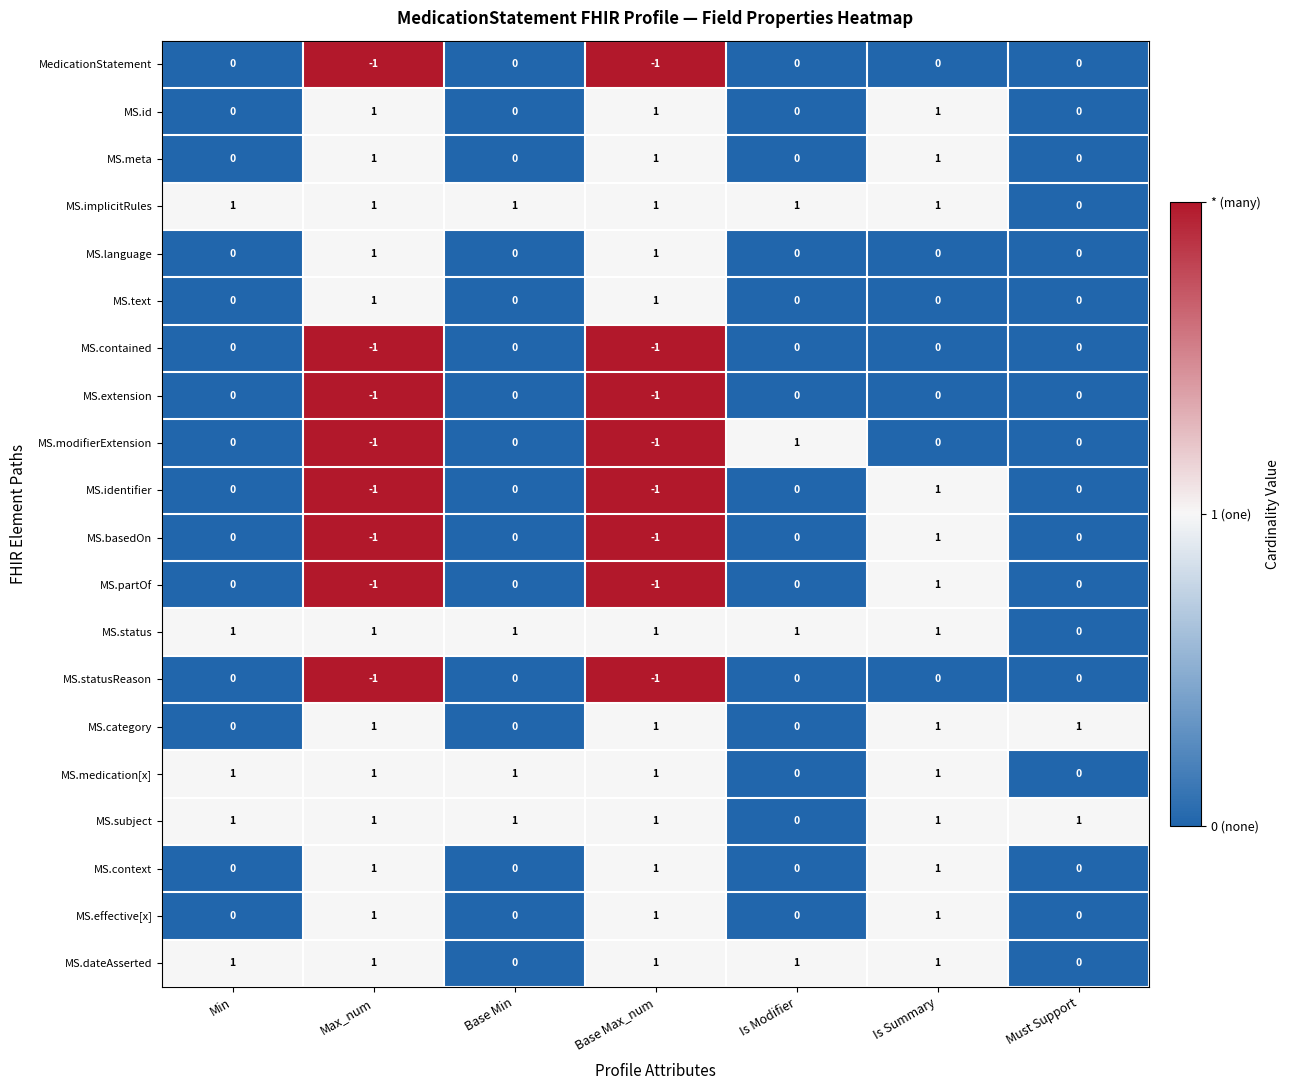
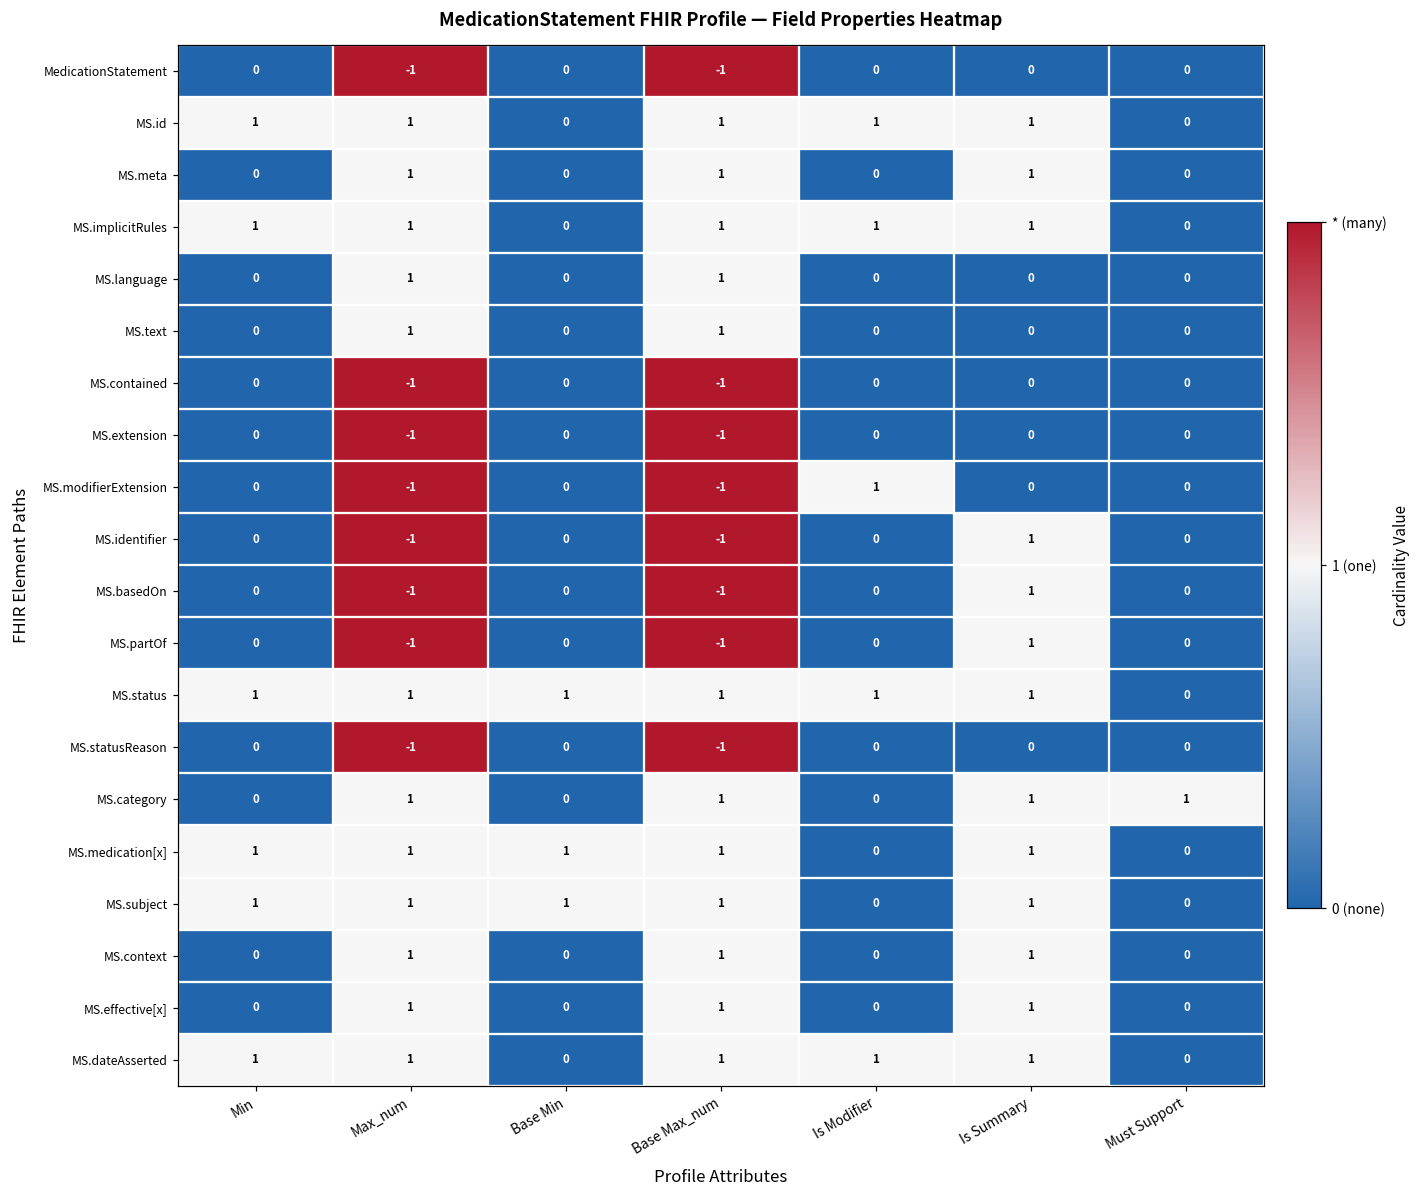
  {
    "MedicationStatement": {
      "Min": 0,
      "Max_num": -1,
      "Base Min": 0,
      "Base Max_num": -1,
      "Is Modifier": 0,
      "Is Summary": 0,
      "Must Support": 0
    },
    "MS.id": {
-     "Min": 0,
+     "Min": 1,
      "Max_num": 1,
      "Base Min": 0,
      "Base Max_num": 1,
-     "Is Modifier": 0,
+     "Is Modifier": 1,
      "Is Summary": 1,
      "Must Support": 0
    },
    "MS.meta": {
      "Min": 0,
      "Max_num": 1,
      "Base Min": 0,
      "Base Max_num": 1,
      "Is Modifier": 0,
      "Is Summary": 1,
      "Must Support": 0
    },
    "MS.implicitRules": {
      "Min": 1,
      "Max_num": 1,
-     "Base Min": 1,
+     "Base Min": 0,
      "Base Max_num": 1,
      "Is Modifier": 1,
      "Is Summary": 1,
      "Must Support": 0
    },
    "MS.language": {
      "Min": 0,
      "Max_num": 1,
      "Base Min": 0,
      "Base Max_num": 1,
      "Is Modifier": 0,
      "Is Summary": 0,
      "Must Support": 0
    },
    "MS.text": {
      "Min": 0,
      "Max_num": 1,
      "Base Min": 0,
      "Base Max_num": 1,
      "Is Modifier": 0,
      "Is Summary": 0,
      "Must Support": 0
    },
    "MS.contained": {
      "Min": 0,
      "Max_num": -1,
      "Base Min": 0,
      "Base Max_num": -1,
      "Is Modifier": 0,
      "Is Summary": 0,
      "Must Support": 0
    },
    "MS.extension": {
      "Min": 0,
      "Max_num": -1,
      "Base Min": 0,
      "Base Max_num": -1,
      "Is Modifier": 0,
      "Is Summary": 0,
      "Must Support": 0
    },
    "MS.modifierExtension": {
      "Min": 0,
      "Max_num": -1,
      "Base Min": 0,
      "Base Max_num": -1,
      "Is Modifier": 1,
      "Is Summary": 0,
      "Must Support": 0
    },
    "MS.identifier": {
      "Min": 0,
      "Max_num": -1,
      "Base Min": 0,
      "Base Max_num": -1,
      "Is Modifier": 0,
      "Is Summary": 1,
      "Must Support": 0
    },
    "MS.basedOn": {
      "Min": 0,
      "Max_num": -1,
      "Base Min": 0,
      "Base Max_num": -1,
      "Is Modifier": 0,
      "Is Summary": 1,
      "Must Support": 0
    },
    "MS.partOf": {
      "Min": 0,
      "Max_num": -1,
      "Base Min": 0,
      "Base Max_num": -1,
      "Is Modifier": 0,
      "Is Summary": 1,
      "Must Support": 0
    },
    "MS.status": {
      "Min": 1,
      "Max_num": 1,
      "Base Min": 1,
      "Base Max_num": 1,
      "Is Modifier": 1,
      "Is Summary": 1,
      "Must Support": 0
    },
    "MS.statusReason": {
      "Min": 0,
      "Max_num": -1,
      "Base Min": 0,
      "Base Max_num": -1,
      "Is Modifier": 0,
      "Is Summary": 0,
      "Must Support": 0
    },
    "MS.category": {
      "Min": 0,
      "Max_num": 1,
      "Base Min": 0,
      "Base Max_num": 1,
      "Is Modifier": 0,
      "Is Summary": 1,
      "Must Support": 1
    },
    "MS.medication[x]": {
      "Min": 1,
      "Max_num": 1,
      "Base Min": 1,
      "Base Max_num": 1,
      "Is Modifier": 0,
      "Is Summary": 1,
      "Must Support": 0
    },
    "MS.subject": {
      "Min": 1,
      "Max_num": 1,
      "Base Min": 1,
      "Base Max_num": 1,
      "Is Modifier": 0,
      "Is Summary": 1,
-     "Must Support": 1
+     "Must Support": 0
    },
    "MS.context": {
      "Min": 0,
      "Max_num": 1,
      "Base Min": 0,
      "Base Max_num": 1,
      "Is Modifier": 0,
      "Is Summary": 1,
      "Must Support": 0
    },
    "MS.effective[x]": {
      "Min": 0,
      "Max_num": 1,
      "Base Min": 0,
      "Base Max_num": 1,
      "Is Modifier": 0,
      "Is Summary": 1,
      "Must Support": 0
    },
    "MS.dateAsserted": {
      "Min": 1,
      "Max_num": 1,
      "Base Min": 0,
      "Base Max_num": 1,
      "Is Modifier": 1,
      "Is Summary": 1,
      "Must Support": 0
    }
  }
